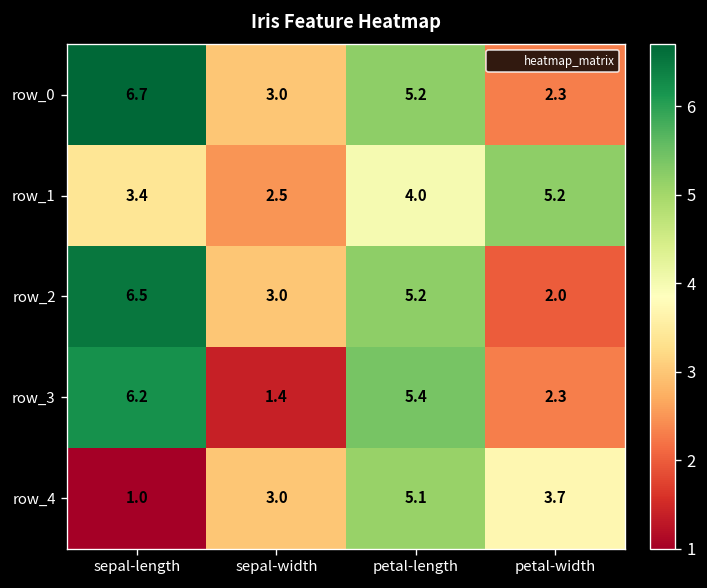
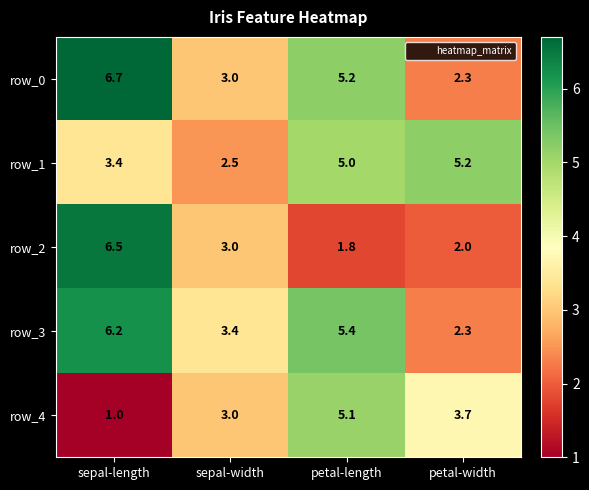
  {
    "row_0": {
      "sepal-length": 6.7,
      "sepal-width": 3.0,
      "petal-length": 5.2,
      "petal-width": 2.3
    },
    "row_1": {
      "sepal-length": 3.4,
      "sepal-width": 2.5,
-     "petal-length": 4.0,
+     "petal-length": 5.0,
      "petal-width": 5.2
    },
    "row_2": {
      "sepal-length": 6.5,
      "sepal-width": 3.0,
-     "petal-length": 5.2,
+     "petal-length": 1.8,
      "petal-width": 2.0
    },
    "row_3": {
      "sepal-length": 6.2,
-     "sepal-width": 1.4,
+     "sepal-width": 3.4,
      "petal-length": 5.4,
      "petal-width": 2.3
    },
    "row_4": {
      "sepal-length": 1.0,
      "sepal-width": 3.0,
      "petal-length": 5.1,
      "petal-width": 3.7
    }
  }
